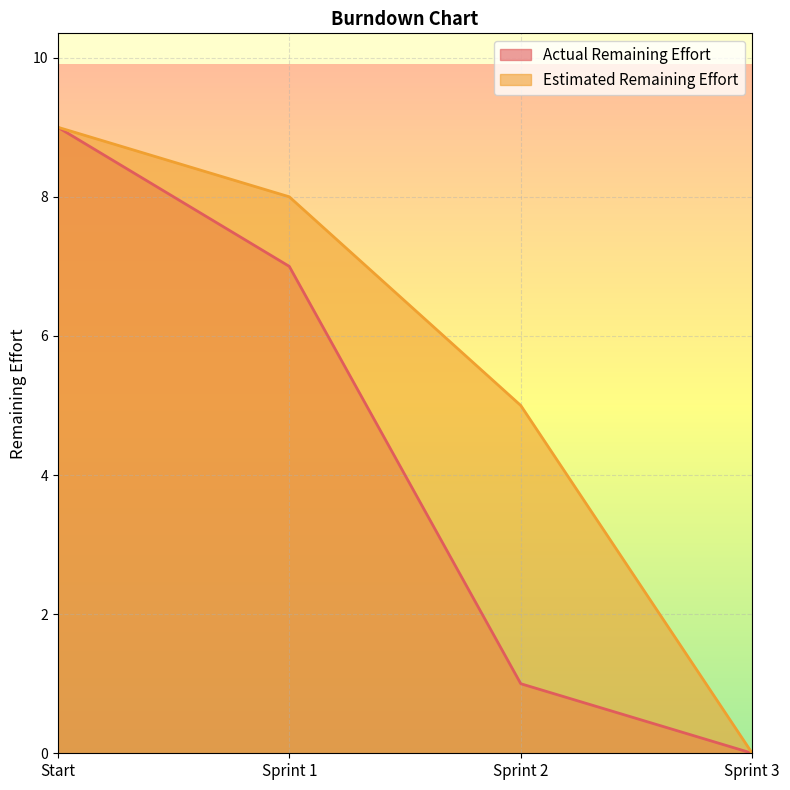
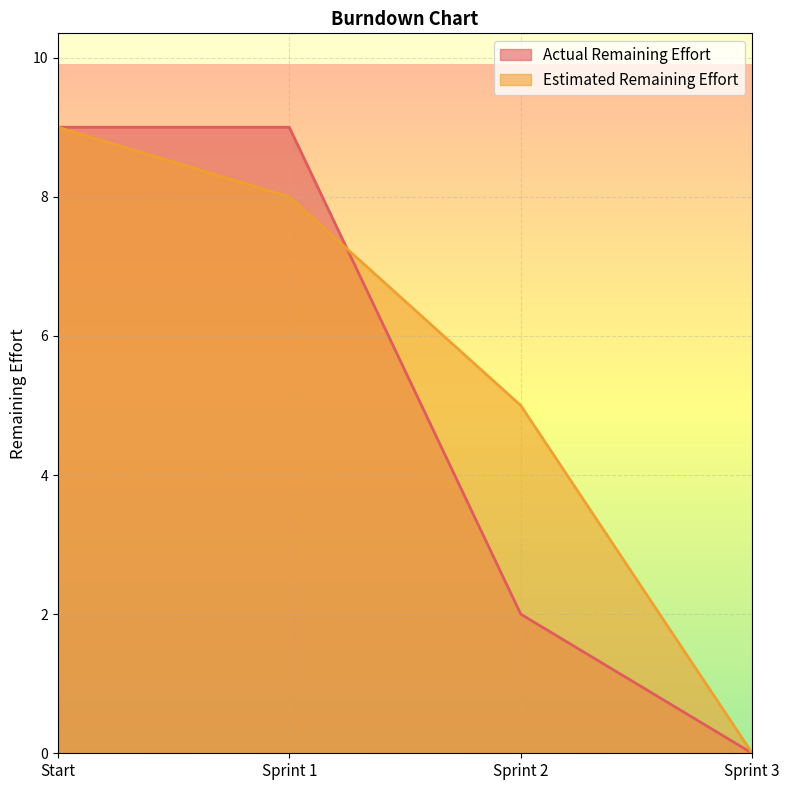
  {
    "Actual Remaining Effort": {
-     "Sprint 1": 7,
-     "Sprint 2": 1
+     "Sprint 1": 9,
+     "Sprint 2": 2
    },
    "Estimated Remaining Effort": {
      "Sprint 1": 8,
      "Sprint 2": 5
    }
  }
